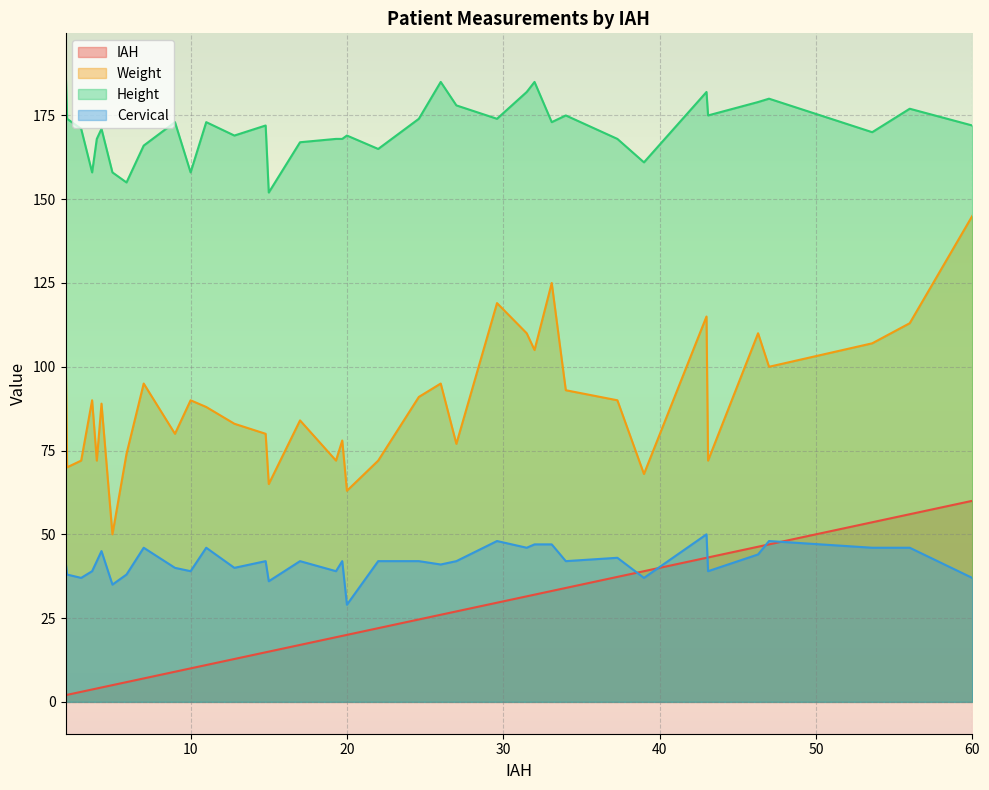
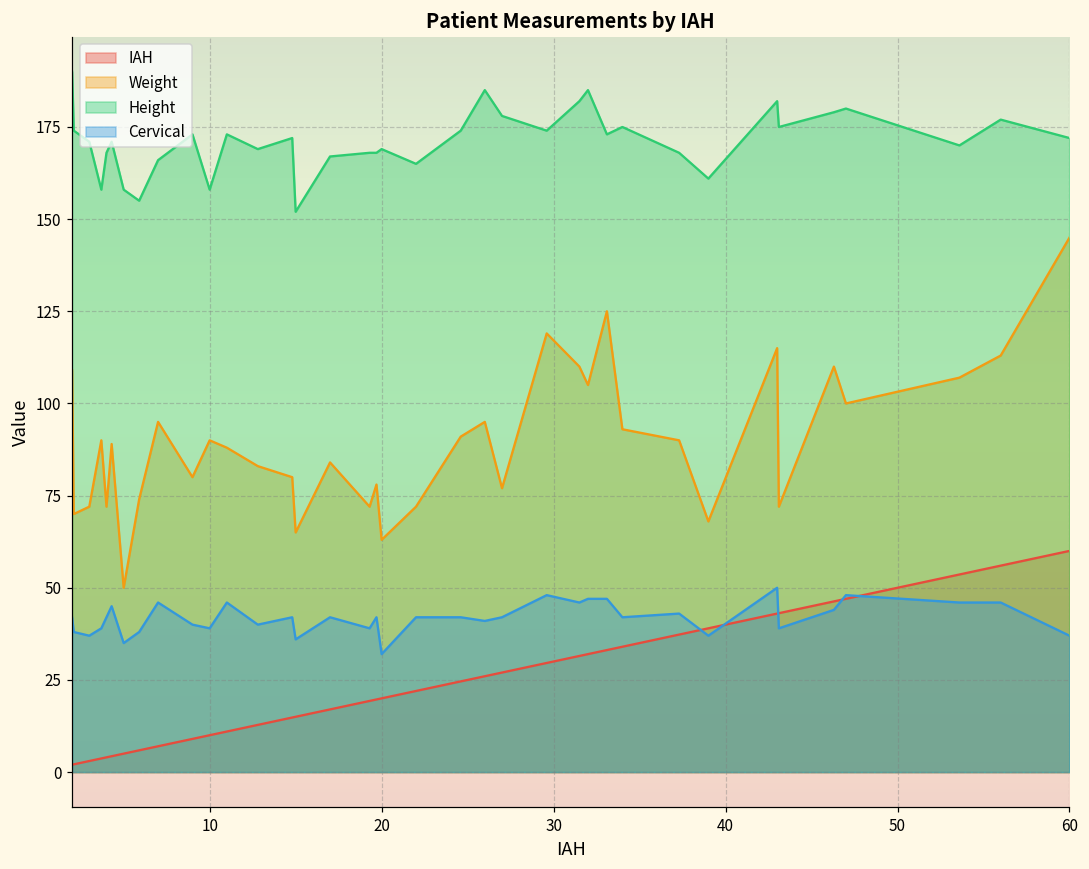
  {
    "Height": {
      "10": 158,
      "20": 169,
      "60": 172
    },
    "Cervical": {
      "10": 39,
-     "20": 29,
+     "20": 32,
      "60": 37
    }
  }
